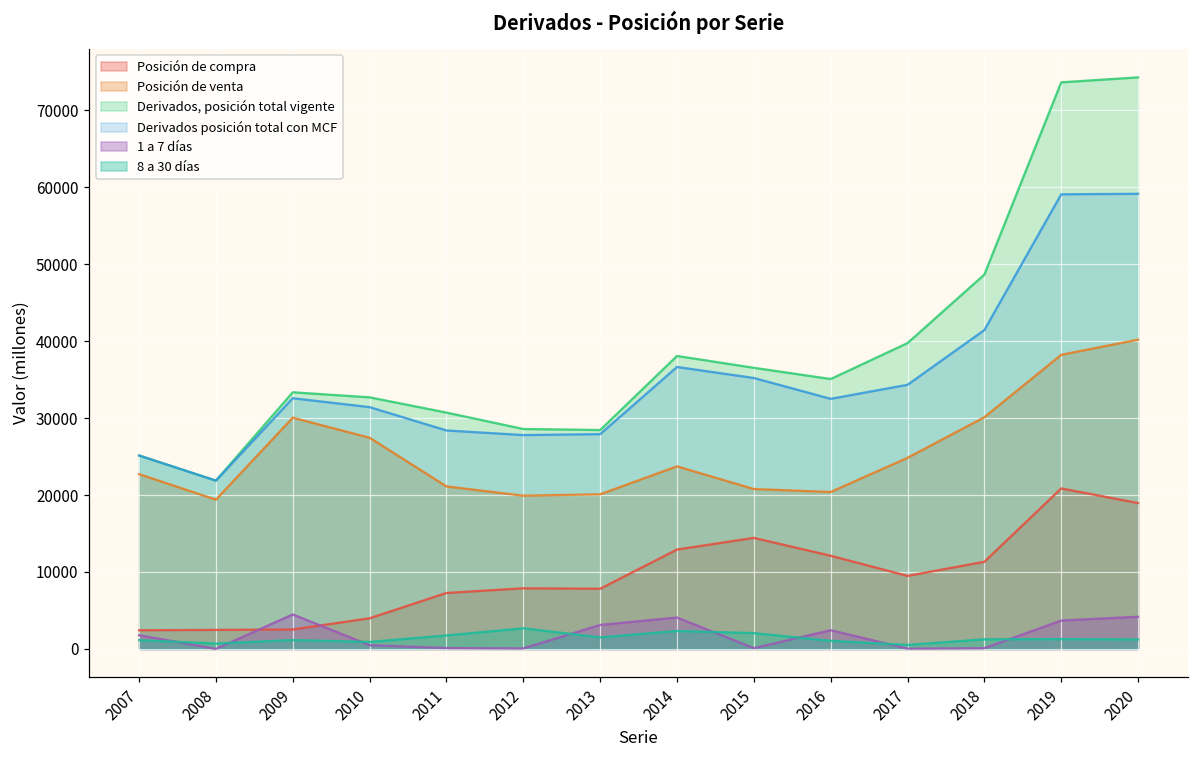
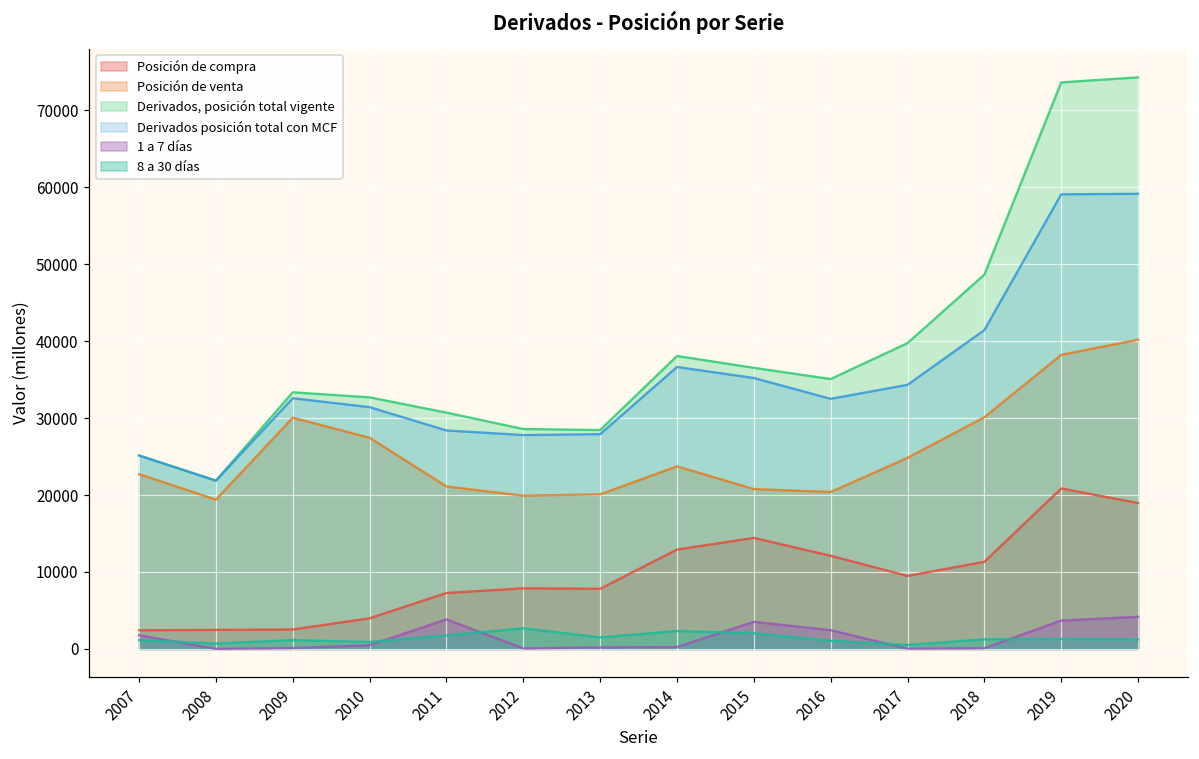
  {
    "1 a 7 días": {
      "2007": 2000,
      "2008": 0,
-     "2009": 4000,
+     "2009": 0,
      "2010": 0,
-     "2011": 0,
+     "2011": 4000,
      "2012": 0,
-     "2013": 3000,
-     "2014": 4000,
-     "2015": 0,
+     "2013": 0,
+     "2014": 0,
+     "2015": 4000,
      "2016": 2000,
      "2017": 0,
      "2018": 0,
      "2019": 4000,
      "2020": 4000
    }
  }
